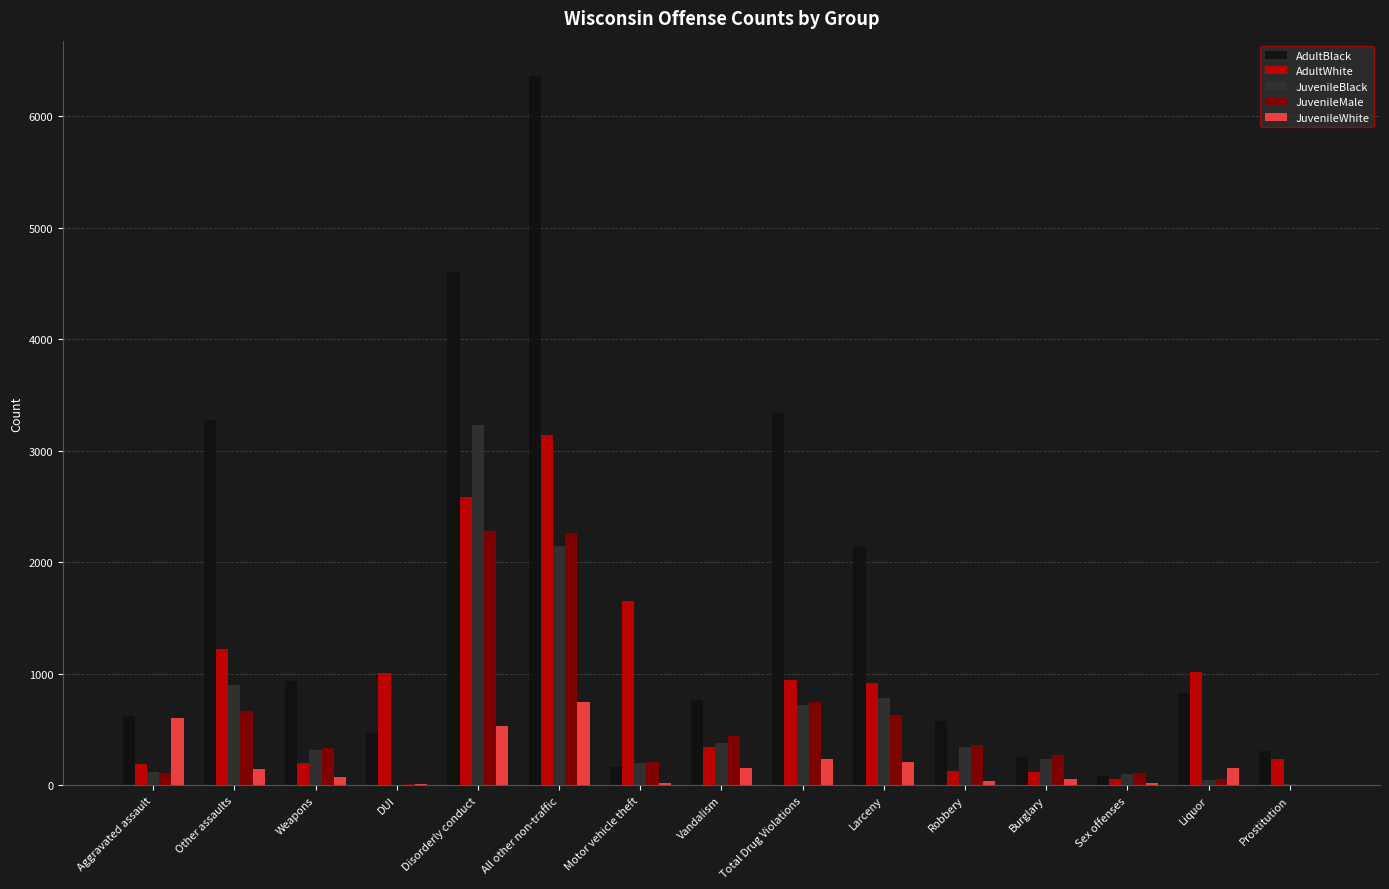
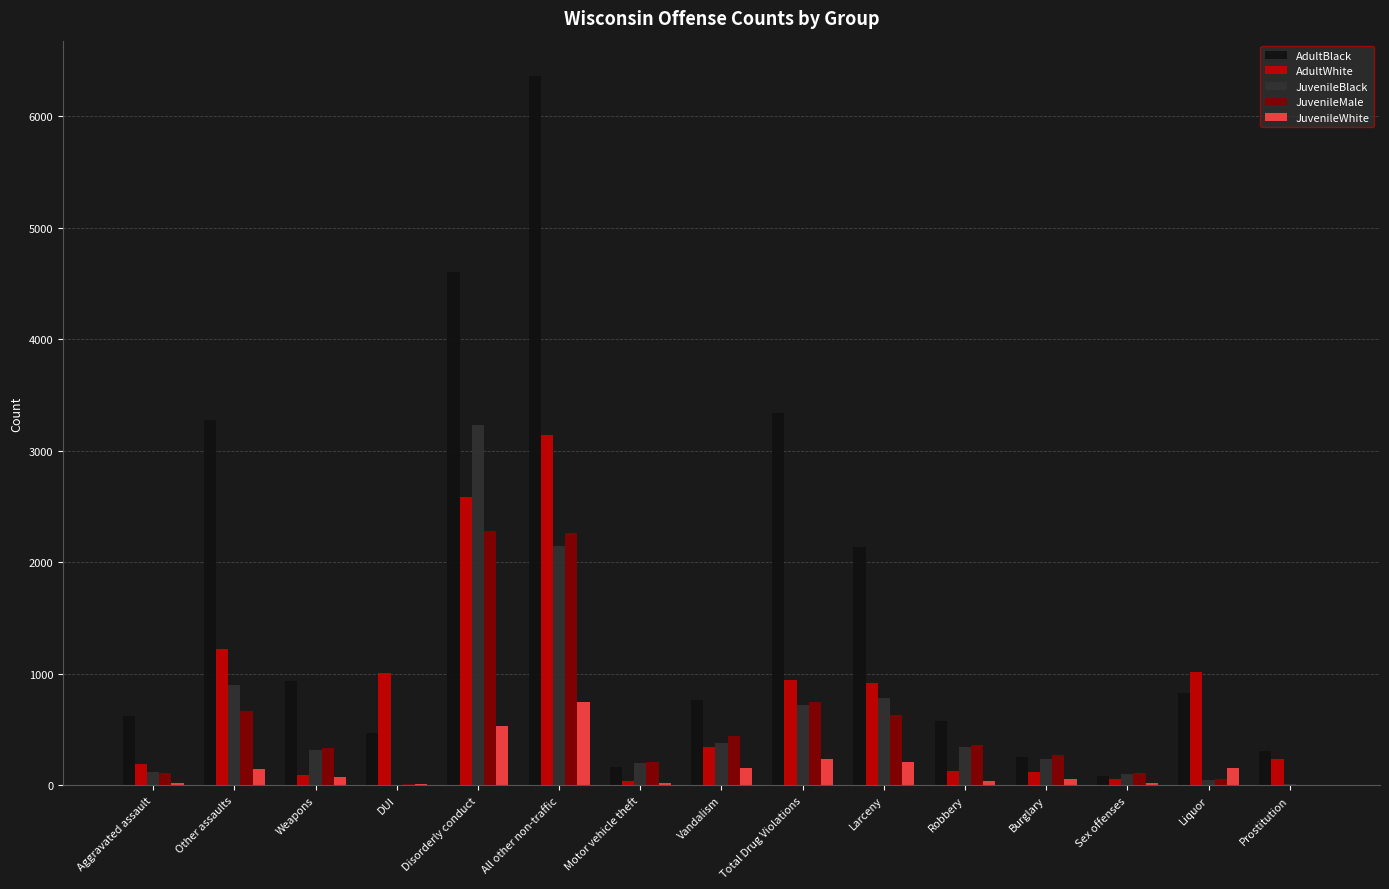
  {
    "AdultWhite": {
      "Aggravated assault": 200,
      "Other assaults": 1220,
-     "Weapons": 200,
+     "Weapons": 90,
      "DUI": 1010,
      "Disorderly conduct": 2580,
      "All other non-traffic": 3150,
-     "Motor vehicle theft": 1650,
+     "Motor vehicle theft": 40,
      "Vandalism": 350,
      "Total Drug Violations": 940,
      "Larceny": 910,
      "Robbery": 130,
      "Burglary": 120,
      "Sex offenses": 50,
      "Liquor": 1020,
      "Prostitution": 240
    },
    "JuvenileMale": {
      "Aggravated assault": 110,
      "Other assaults": 670,
      "Weapons": 340,
      "Disorderly conduct": 2290,
      "All other non-traffic": 2270,
      "Motor vehicle theft": 210,
      "Vandalism": 440,
      "Total Drug Violations": 750,
      "Larceny": 630,
      "Robbery": 360,
      "Burglary": 280,
      "Sex offenses": 110,
      "Liquor": 60
    },
    "JuvenileWhite": {
-     "Aggravated assault": 600,
+     "Aggravated assault": 30,
      "Other assaults": 150,
      "Weapons": 80,
      "Disorderly conduct": 530,
      "All other non-traffic": 750,
      "Vandalism": 160,
      "Total Drug Violations": 240,
      "Larceny": 210,
      "Robbery": 40,
      "Burglary": 60,
      "Sex offenses": 30,
      "Liquor": 160
    }
  }
